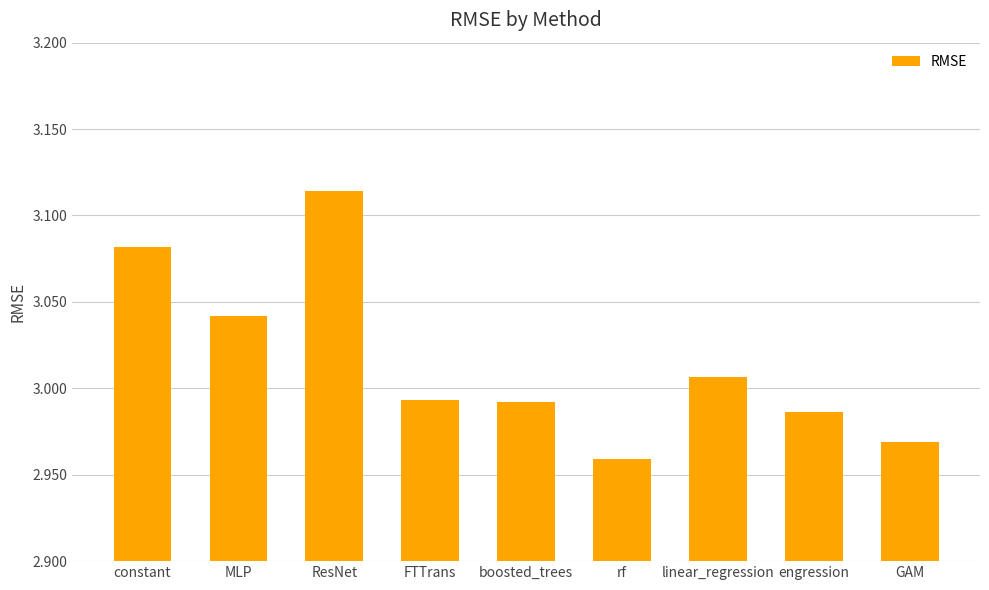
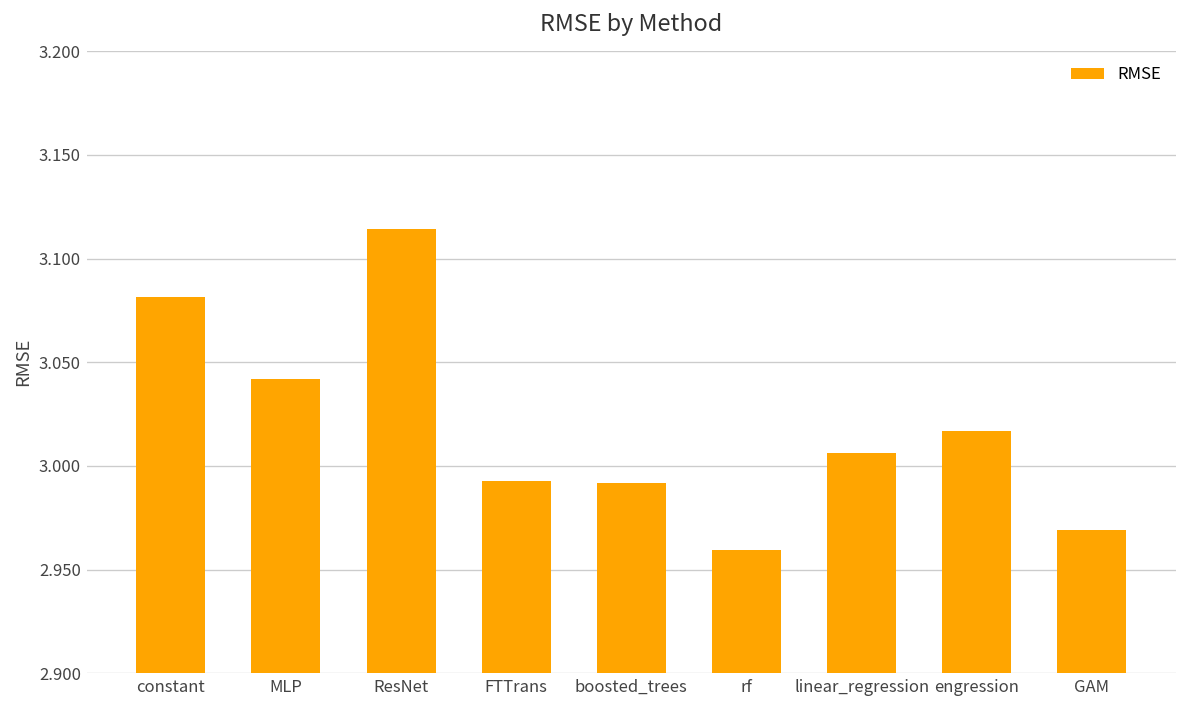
  {
    "constant": 3.082,
    "MLP": 3.042,
    "ResNet": 3.114,
    "FTTrans": 2.993,
    "boosted_trees": 2.992,
    "rf": 2.959,
    "linear_regression": 3.006,
-   "engression": 2.986,
+   "engression": 3.017,
    "GAM": 2.969
  }
